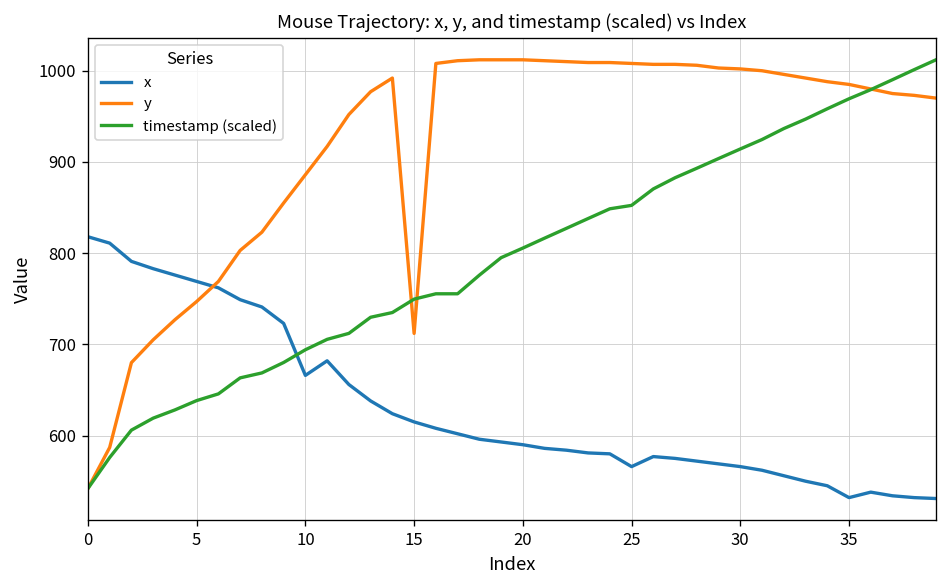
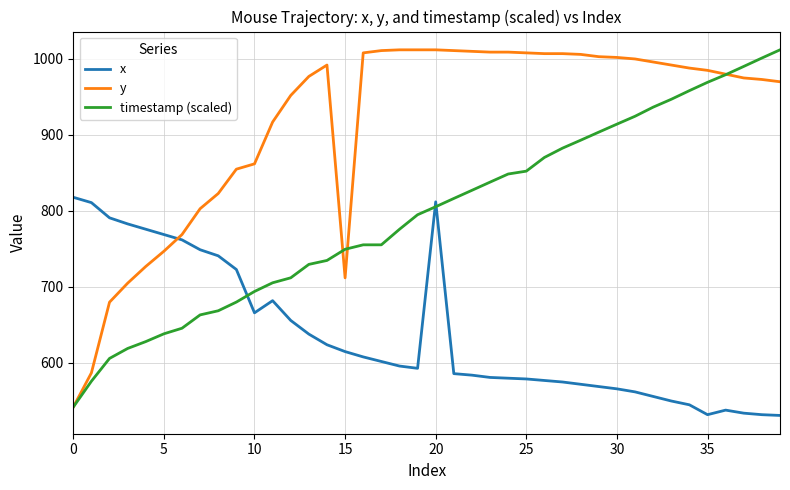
  {
    "x": {
      "0": 820,
      "5": 770,
      "10": 670,
      "15": 620,
-     "20": 590,
-     "25": 570,
+     "20": 810,
+     "25": 580,
      "30": 570,
      "35": 530
    },
    "y": {
      "5": 750,
-     "10": 890,
+     "10": 860,
      "15": 710,
      "20": 1010,
      "25": 1010,
      "30": 1000,
      "35": 990
    },
    "timestamp (scaled)": {
      "5": 640,
      "10": 690,
      "15": 750,
      "20": 810,
      "25": 850,
      "30": 910,
      "35": 970
    }
  }
